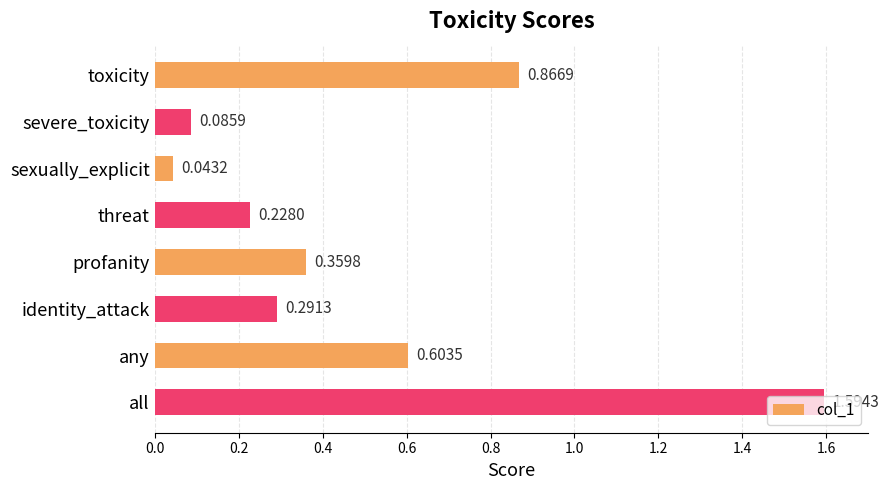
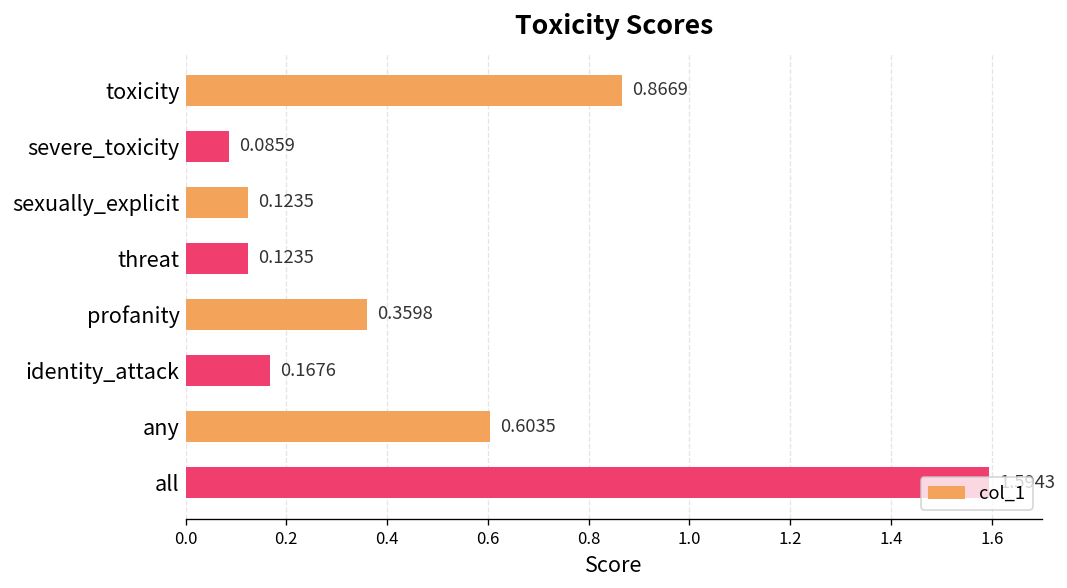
  {
    "toxicity": 0.8669,
    "severe_toxicity": 0.0859,
-   "sexually_explicit": 0.0432,
-   "threat": 0.2280,
+   "sexually_explicit": 0.1235,
+   "threat": 0.1235,
    "profanity": 0.3598,
-   "identity_attack": 0.2913,
+   "identity_attack": 0.1676,
    "any": 0.6035
  }
